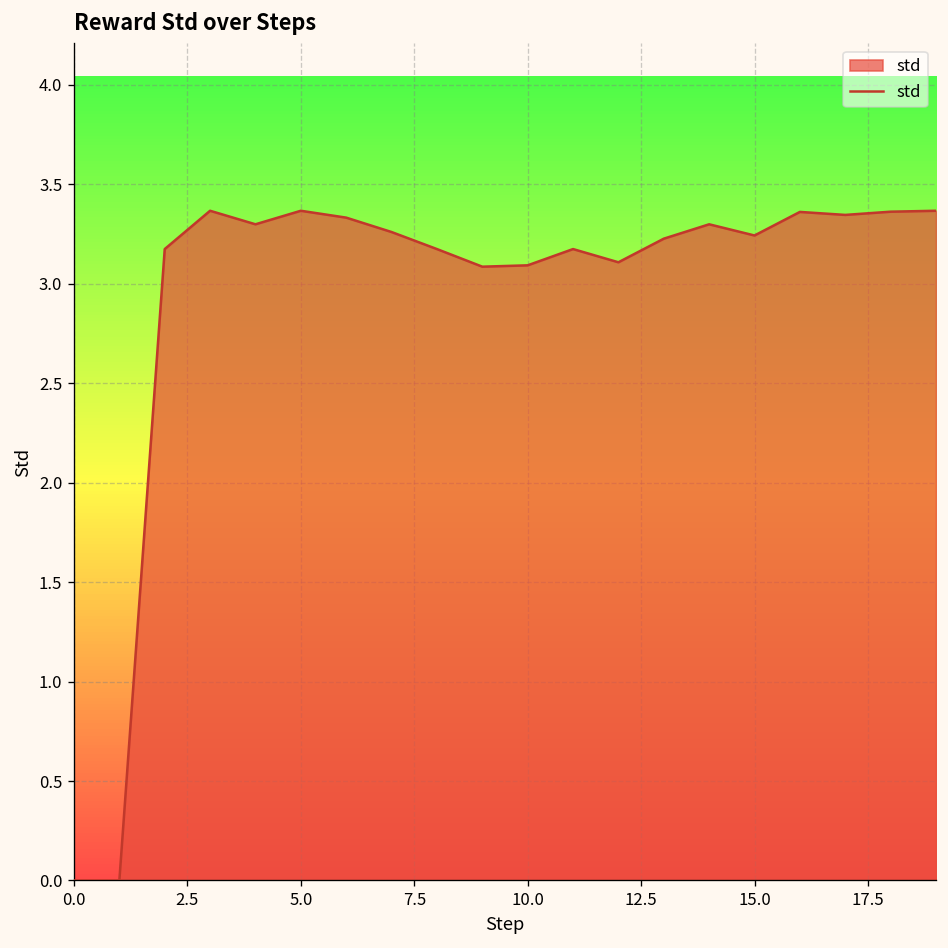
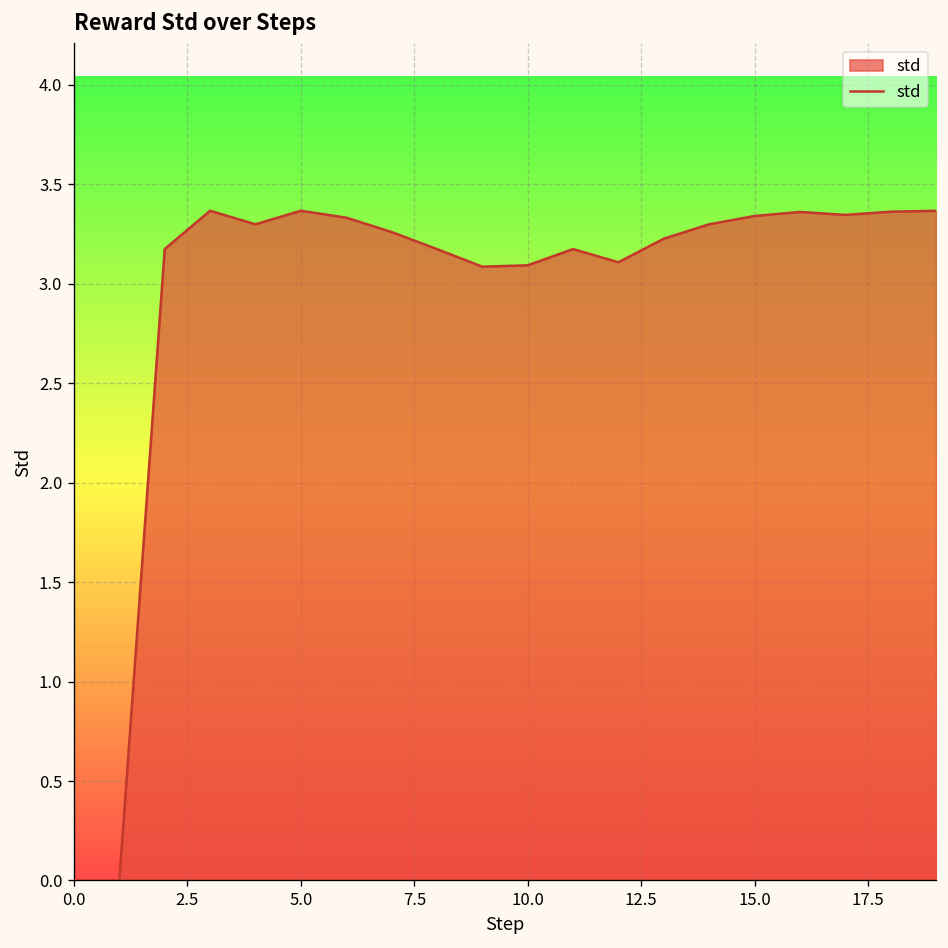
  {
    "0.0": 0.00,
    "5.0": 3.37,
    "10.0": 3.09,
-   "15.0": 3.24
+   "15.0": 3.34
  }
